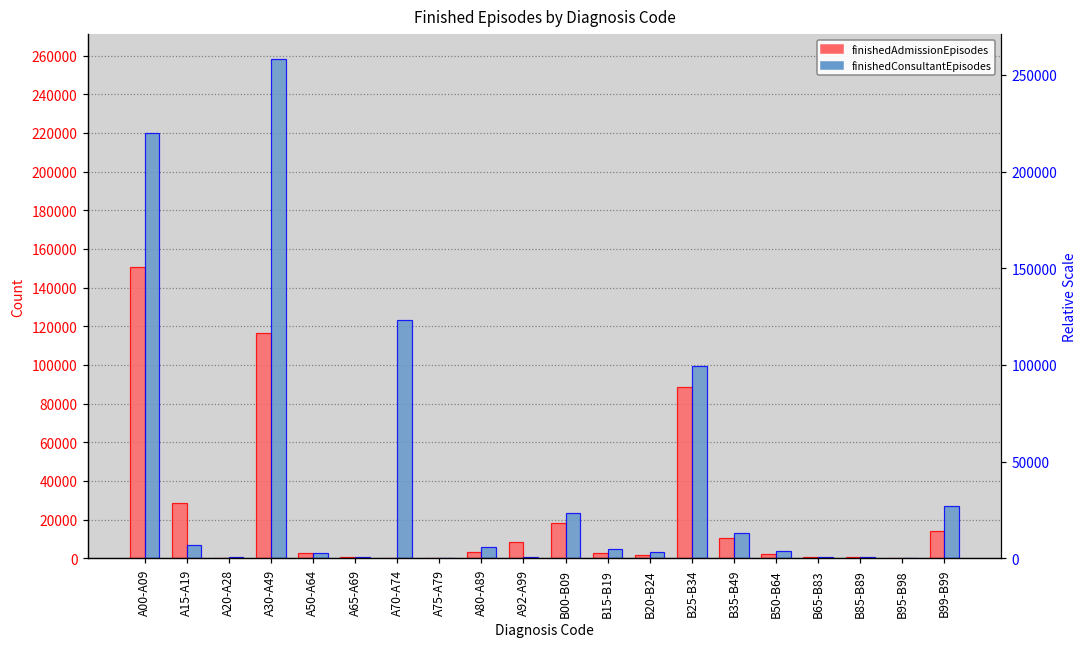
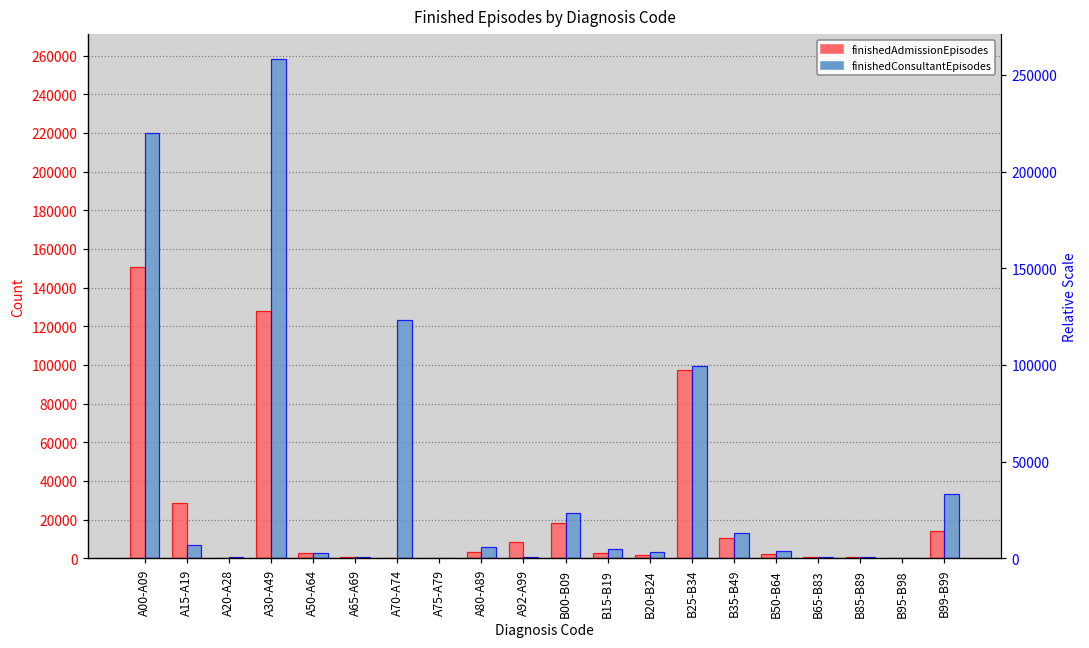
  {
    "finishedAdmissionEpisodes": {
      "A00-A09": 151000,
      "A15-A19": 29000,
-     "A30-A49": 117000,
+     "A30-A49": 128000,
      "A50-A64": 3000,
      "A80-A89": 3000,
      "A92-A99": 9000,
      "B00-B09": 18000,
      "B15-B19": 3000,
      "B20-B24": 2000,
-     "B25-B34": 88000,
+     "B25-B34": 97000,
      "B35-B49": 10000,
      "B50-B64": 2000,
      "B99-B99": 14000
    },
    "finishedConsultantEpisodes": {
      "A00-A09": 220000,
      "A15-A19": 7000,
      "A30-A49": 258000,
      "A50-A64": 3000,
      "A70-A74": 123000,
      "A80-A89": 6000,
      "B00-B09": 23000,
      "B15-B19": 5000,
      "B20-B24": 3000,
      "B25-B34": 100000,
      "B35-B49": 13000,
      "B50-B64": 4000,
-     "B99-B99": 27000
+     "B99-B99": 33000
    }
  }
